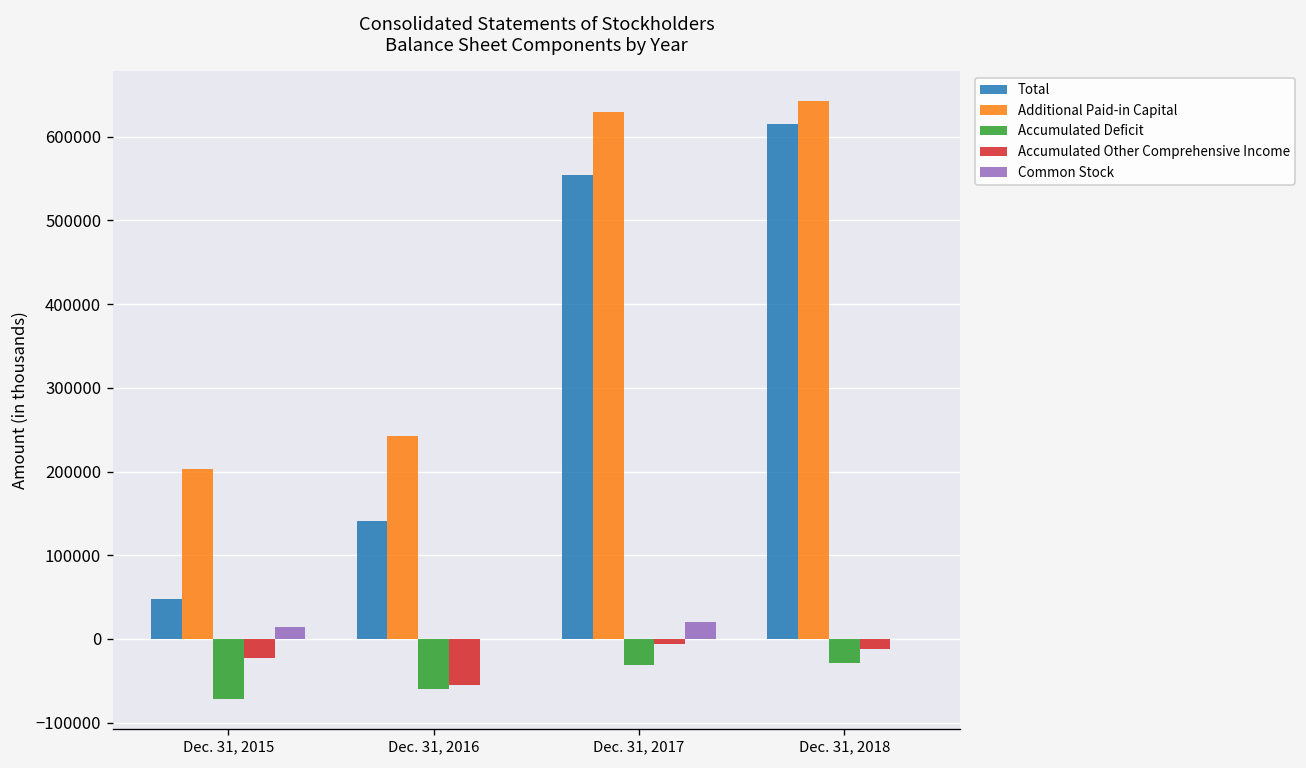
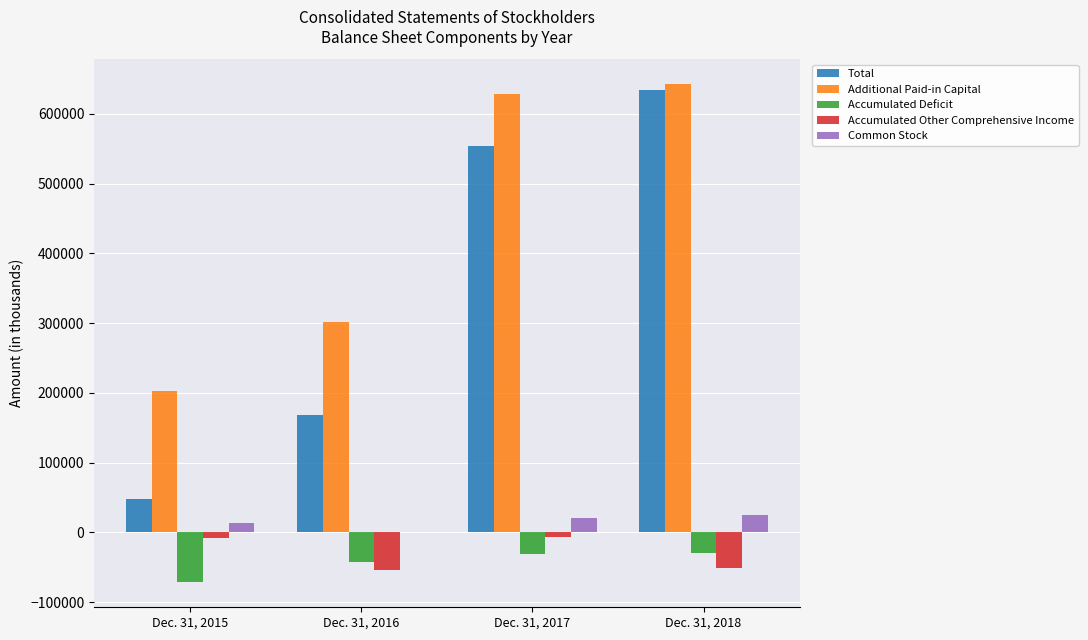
  {
    "Total": {
      "Dec. 31, 2015": 50000,
-     "Dec. 31, 2016": 140000,
+     "Dec. 31, 2016": 170000,
      "Dec. 31, 2017": 550000,
-     "Dec. 31, 2018": 620000
+     "Dec. 31, 2018": 630000
    },
    "Additional Paid-in Capital": {
      "Dec. 31, 2015": 200000,
-     "Dec. 31, 2016": 240000,
+     "Dec. 31, 2016": 300000,
      "Dec. 31, 2017": 630000,
      "Dec. 31, 2018": 640000
    },
    "Accumulated Deficit": {
      "Dec. 31, 2015": -70000,
-     "Dec. 31, 2016": -60000,
+     "Dec. 31, 2016": -40000,
      "Dec. 31, 2017": -30000,
      "Dec. 31, 2018": -30000
    },
    "Accumulated Other Comprehensive Income": {
-     "Dec. 31, 2015": -20000,
+     "Dec. 31, 2015": -10000,
      "Dec. 31, 2016": -50000,
      "Dec. 31, 2017": -10000,
-     "Dec. 31, 2018": -10000
+     "Dec. 31, 2018": -50000
    },
    "Common Stock": {
      "Dec. 31, 2015": 10000,
      "Dec. 31, 2017": 20000,
-     "Dec. 31, 2018": 0
+     "Dec. 31, 2018": 30000
    }
  }
